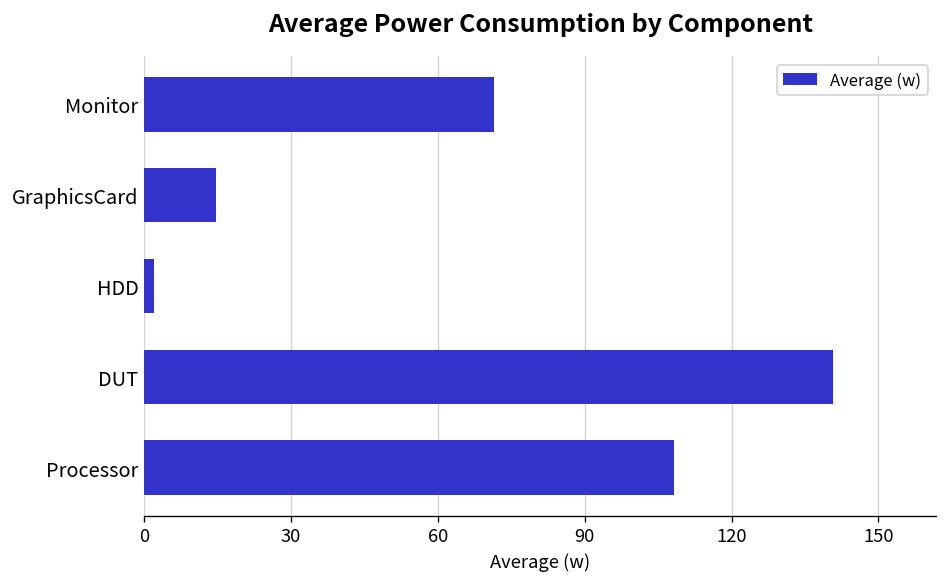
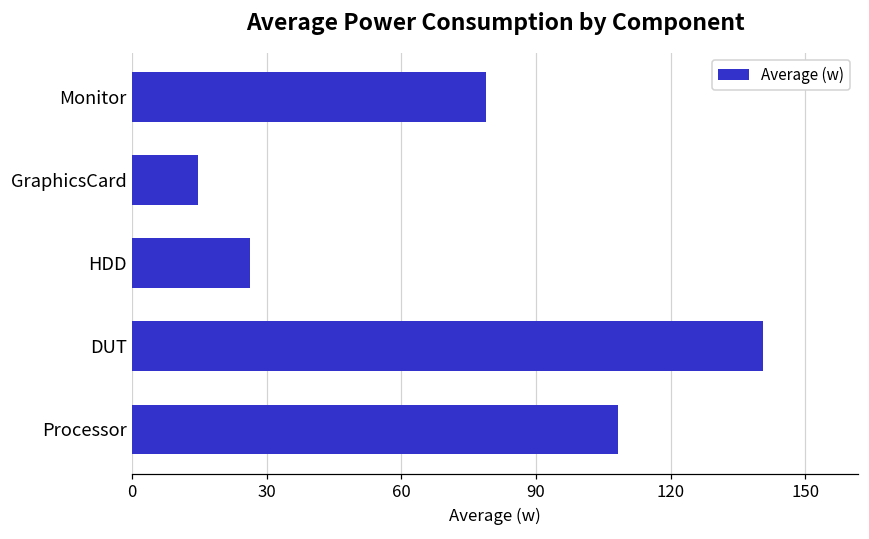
  {
-   "Monitor": 71,
+   "Monitor": 79,
    "GraphicsCard": 15,
-   "HDD": 2,
+   "HDD": 26,
    "DUT": 141,
    "Processor": 108
  }
